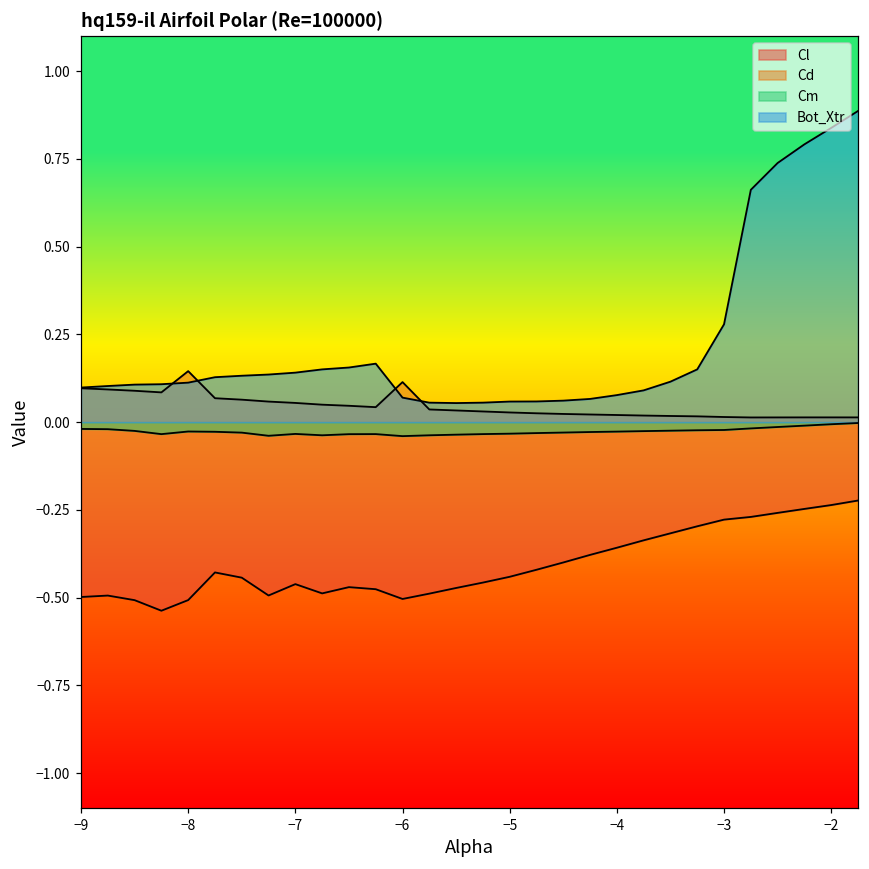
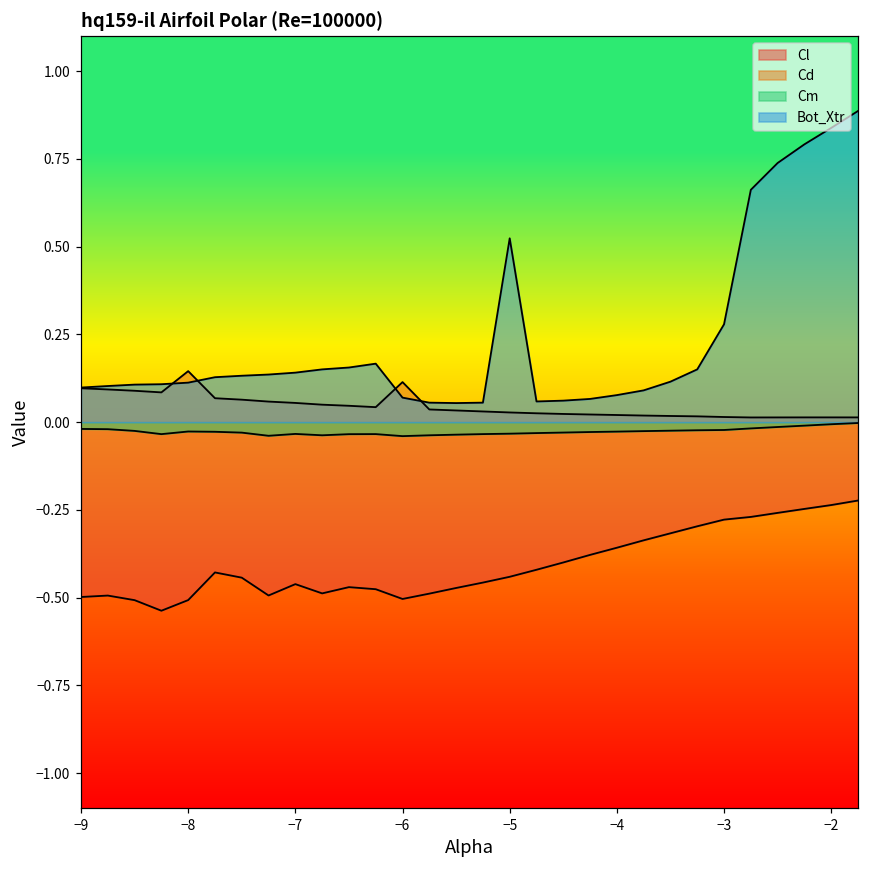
  {
    "Cd": {
      "−8": 0.15,
      "−7": 0.05,
      "−6": 0.11,
      "−5": 0.03,
      "−4": 0.02,
      "−3": 0.01,
      "−2": 0.01
    },
    "Bot_Xtr": {
      "−8": 0.11,
      "−7": 0.14,
      "−6": 0.07,
-     "−5": 0.06,
+     "−5": 0.52,
      "−4": 0.08,
      "−3": 0.28
    }
  }
